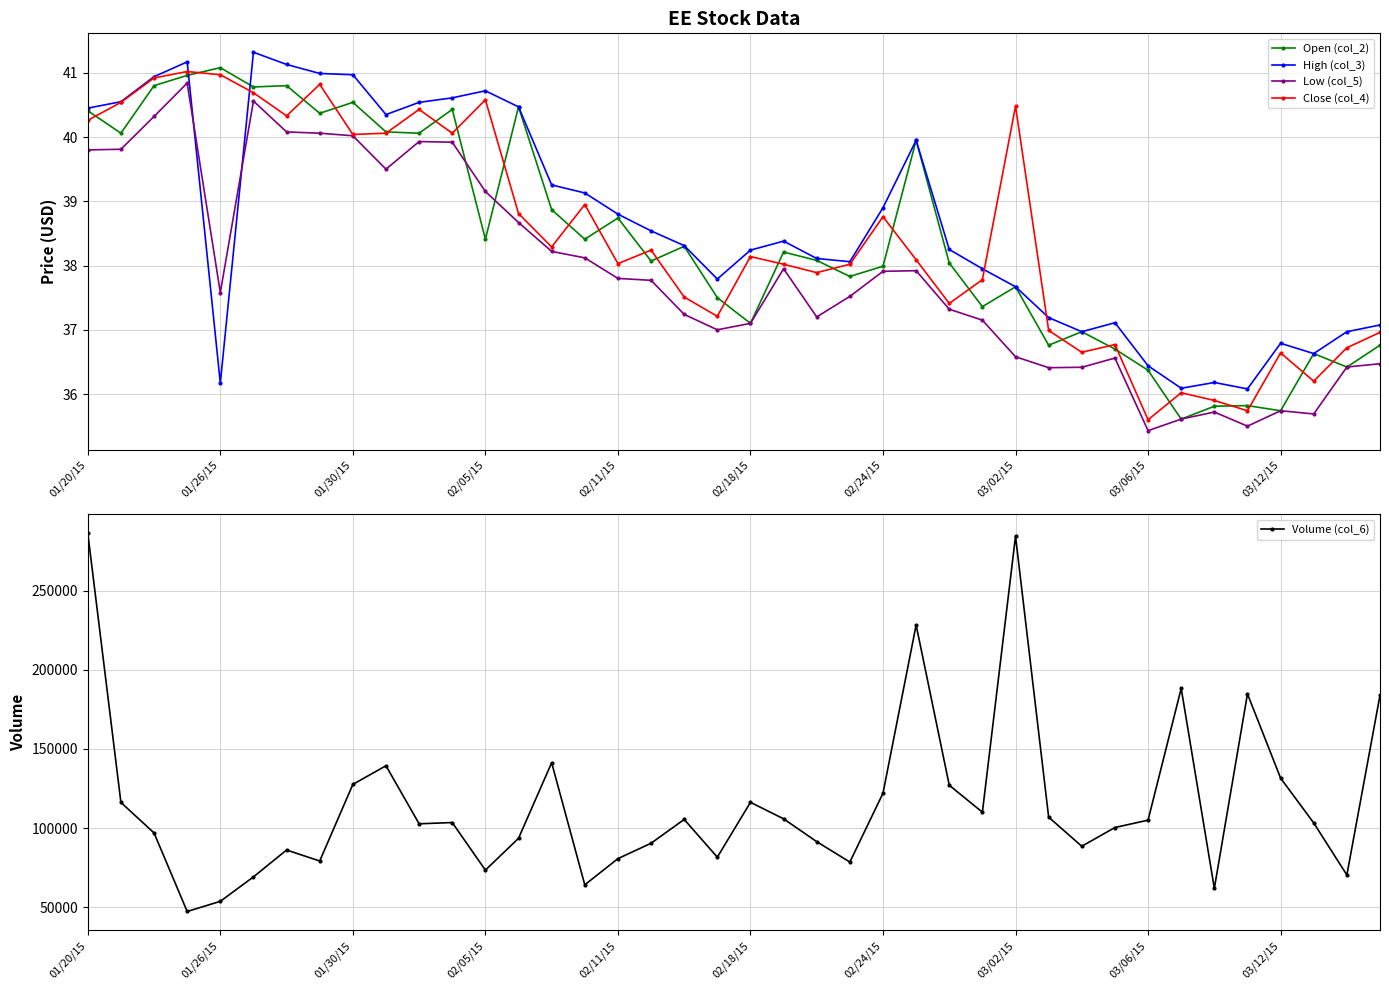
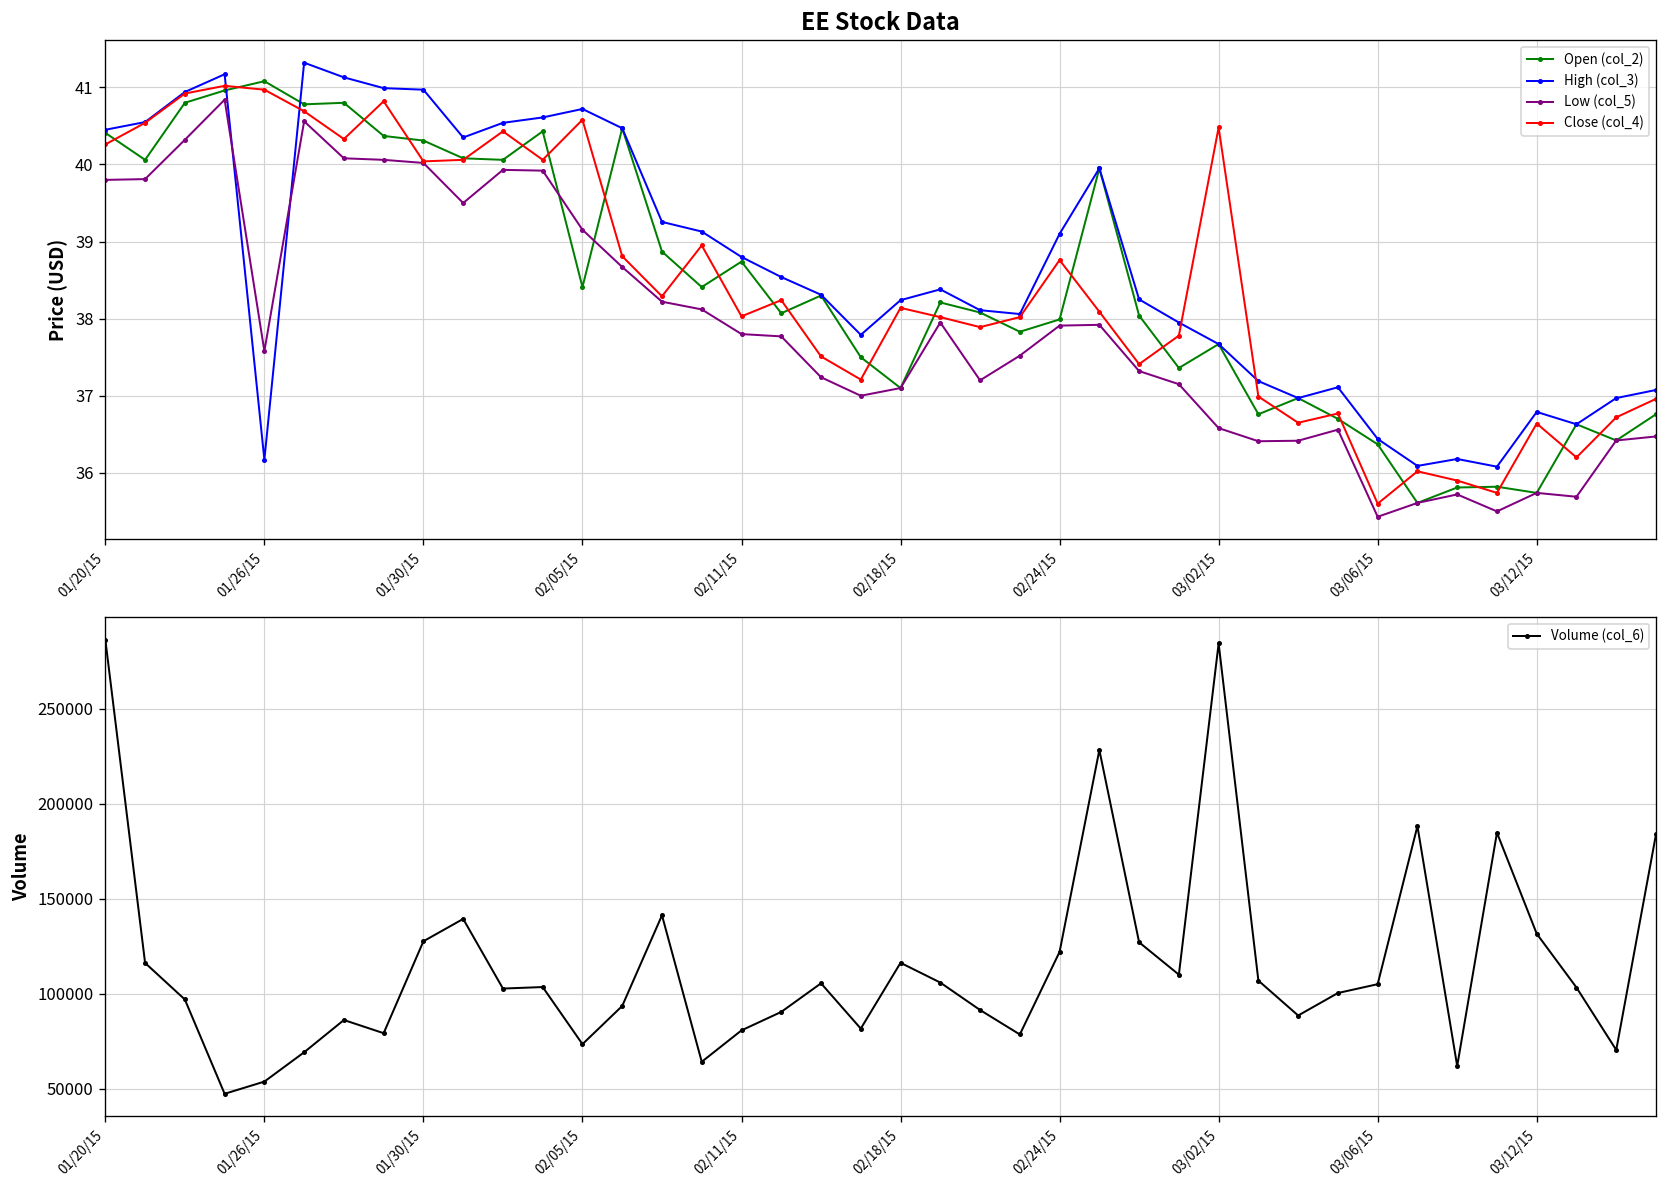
  {
    "EE Stock Data": {
      "Open (col_2)": {
        "01/20/15": 40.4,
        "01/26/15": 41.1,
-       "01/30/15": 40.5,
+       "01/30/15": 40.3,
        "02/05/15": 38.4,
        "02/11/15": 38.7,
        "02/24/15": 38.0,
        "03/06/15": 36.4
      },
      "High (col_3)": {
        "01/20/15": 40.5,
        "01/26/15": 36.2,
        "01/30/15": 41.0,
        "02/05/15": 40.7,
        "02/11/15": 38.8,
        "02/18/15": 38.2,
-       "02/24/15": 38.9,
+       "02/24/15": 39.1,
        "03/06/15": 36.4,
        "03/12/15": 36.8
      },
      "Low (col_5)": {
        "01/20/15": 39.8,
        "01/26/15": 37.6,
        "02/05/15": 39.2,
        "02/11/15": 37.8,
        "02/24/15": 37.9,
        "03/02/15": 36.6,
        "03/06/15": 35.4
      },
      "Close (col_4)": {
        "01/20/15": 40.3,
        "01/26/15": 41.0,
        "02/05/15": 40.6,
        "02/11/15": 38.0,
        "02/18/15": 38.1,
        "02/24/15": 38.8,
        "03/02/15": 40.5,
        "03/06/15": 35.6,
        "03/12/15": 36.6
      }
    }
  }
